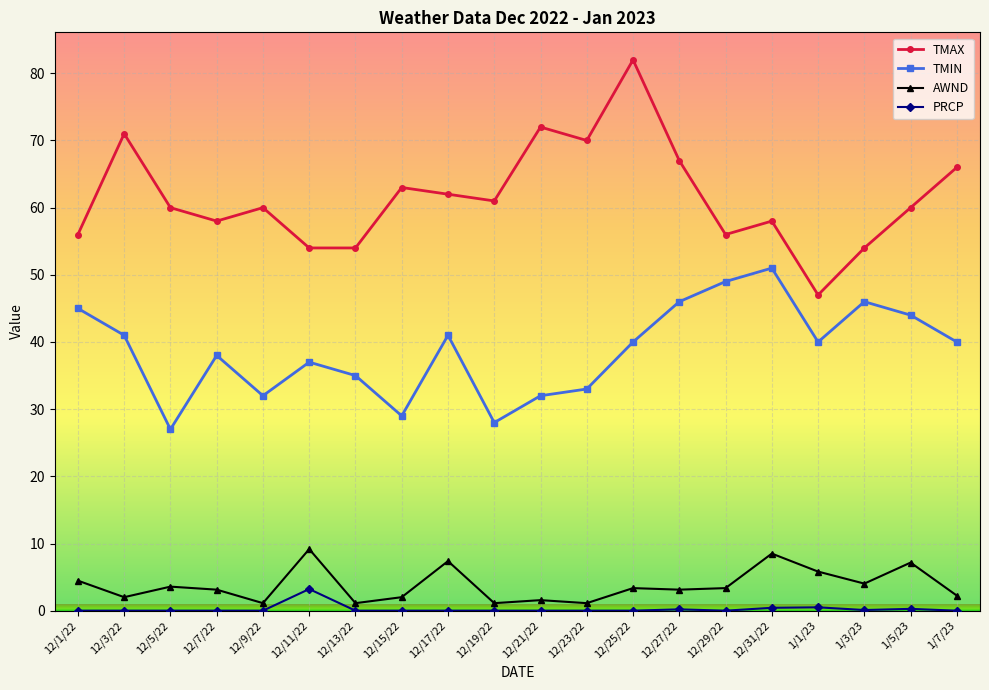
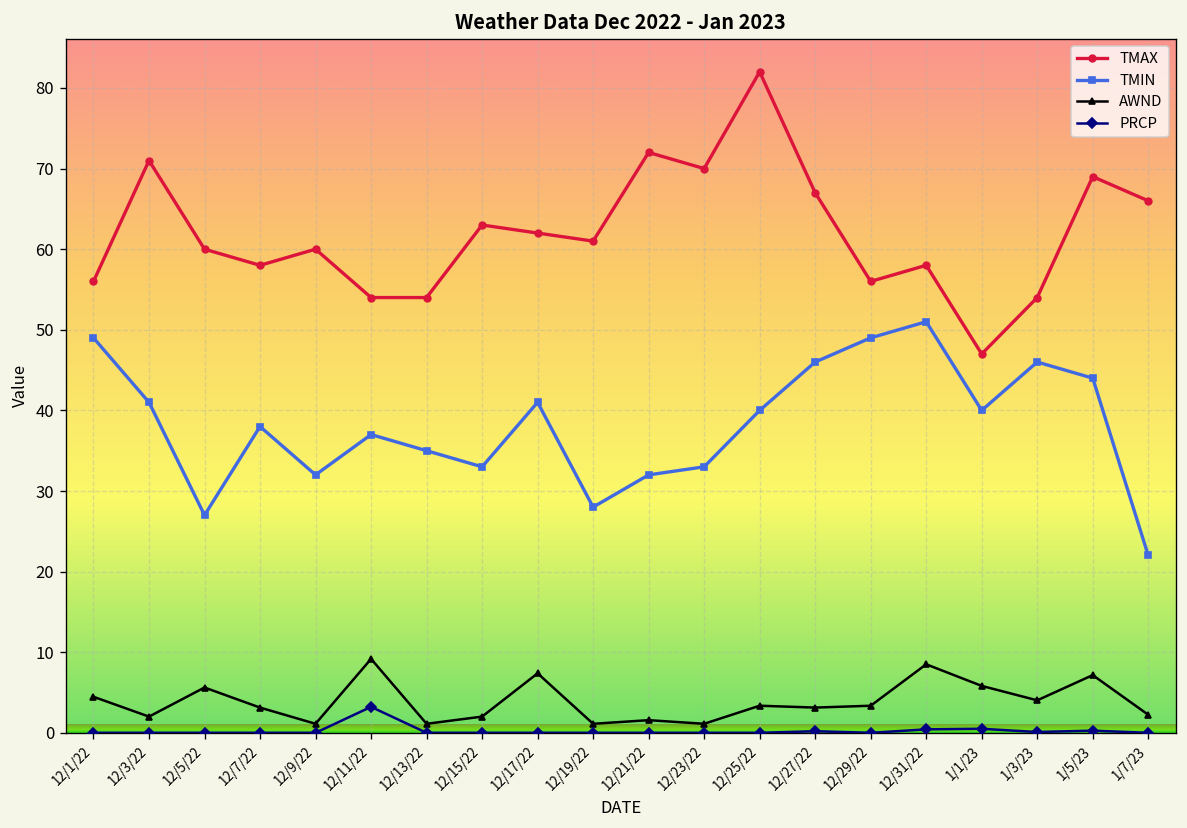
  {
    "TMAX": {
      "12/1/22": 56,
      "12/3/22": 71,
      "12/5/22": 60,
      "12/7/22": 58,
      "12/9/22": 60,
      "12/11/22": 54,
      "12/13/22": 54,
      "12/15/22": 63,
      "12/17/22": 62,
      "12/19/22": 61,
      "12/21/22": 72,
      "12/23/22": 70,
      "12/25/22": 82,
      "12/27/22": 67,
      "12/29/22": 56,
      "12/31/22": 58,
      "1/1/23": 47,
      "1/3/23": 54,
-     "1/5/23": 60,
+     "1/5/23": 69,
      "1/7/23": 66
    },
    "TMIN": {
-     "12/1/22": 45,
+     "12/1/22": 49,
      "12/3/22": 41,
      "12/5/22": 27,
      "12/7/22": 38,
      "12/9/22": 32,
      "12/11/22": 37,
      "12/13/22": 35,
-     "12/15/22": 29,
+     "12/15/22": 33,
      "12/17/22": 41,
      "12/19/22": 28,
      "12/21/22": 32,
      "12/23/22": 33,
      "12/25/22": 40,
      "12/27/22": 46,
      "12/29/22": 49,
      "12/31/22": 51,
      "1/1/23": 40,
      "1/3/23": 46,
      "1/5/23": 44,
-     "1/7/23": 40
+     "1/7/23": 22
    },
    "AWND": {
      "12/1/22": 4,
      "12/3/22": 2,
-     "12/5/22": 4,
+     "12/5/22": 6,
      "12/7/22": 3,
      "12/9/22": 1,
      "12/11/22": 9,
      "12/13/22": 1,
      "12/15/22": 2,
      "12/17/22": 7,
      "12/19/22": 1,
      "12/21/22": 2,
      "12/23/22": 1,
      "12/25/22": 3,
      "12/27/22": 3,
      "12/29/22": 3,
      "12/31/22": 9,
      "1/1/23": 6,
      "1/3/23": 4,
      "1/5/23": 7,
      "1/7/23": 2
    },
    "PRCP": {
      "12/1/22": 0,
      "12/3/22": 0,
      "12/5/22": 0,
      "12/7/22": 0,
      "12/9/22": 0,
      "12/11/22": 3,
      "12/13/22": 0,
      "12/15/22": 0,
      "12/17/22": 0,
      "12/19/22": 0,
      "12/21/22": 0,
      "12/23/22": 0,
      "12/25/22": 0,
      "12/27/22": 0,
      "12/29/22": 0,
      "12/31/22": 0,
      "1/1/23": 1,
      "1/3/23": 0,
      "1/5/23": 0,
      "1/7/23": 0
    }
  }
